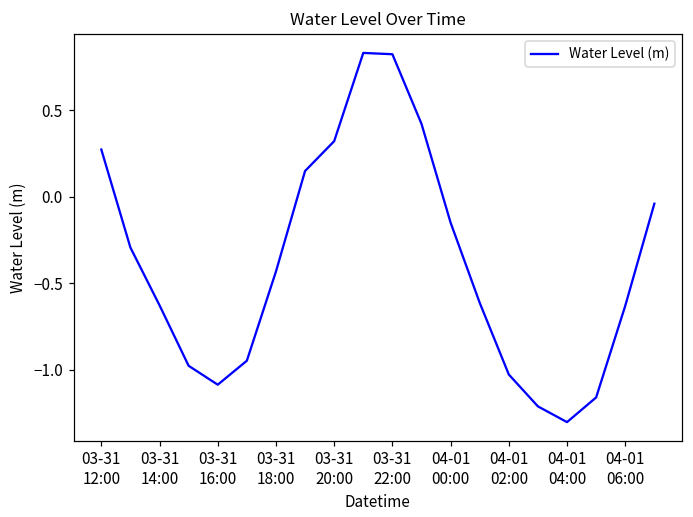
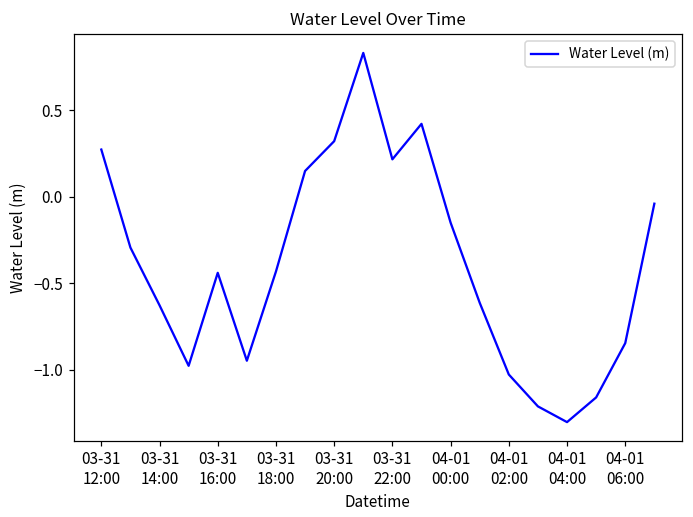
  {
    "03-31 12:00": 0.27,
    "03-31 14:00": -0.63,
-   "03-31 16:00": -1.09,
+   "03-31 16:00": -0.44,
    "03-31 18:00": -0.43,
    "03-31 20:00": 0.32,
-   "03-31 22:00": 0.82,
+   "03-31 22:00": 0.22,
    "04-01 00:00": -0.15,
    "04-01 02:00": -1.03,
    "04-01 04:00": -1.30,
-   "04-01 06:00": -0.63
+   "04-01 06:00": -0.85
  }
